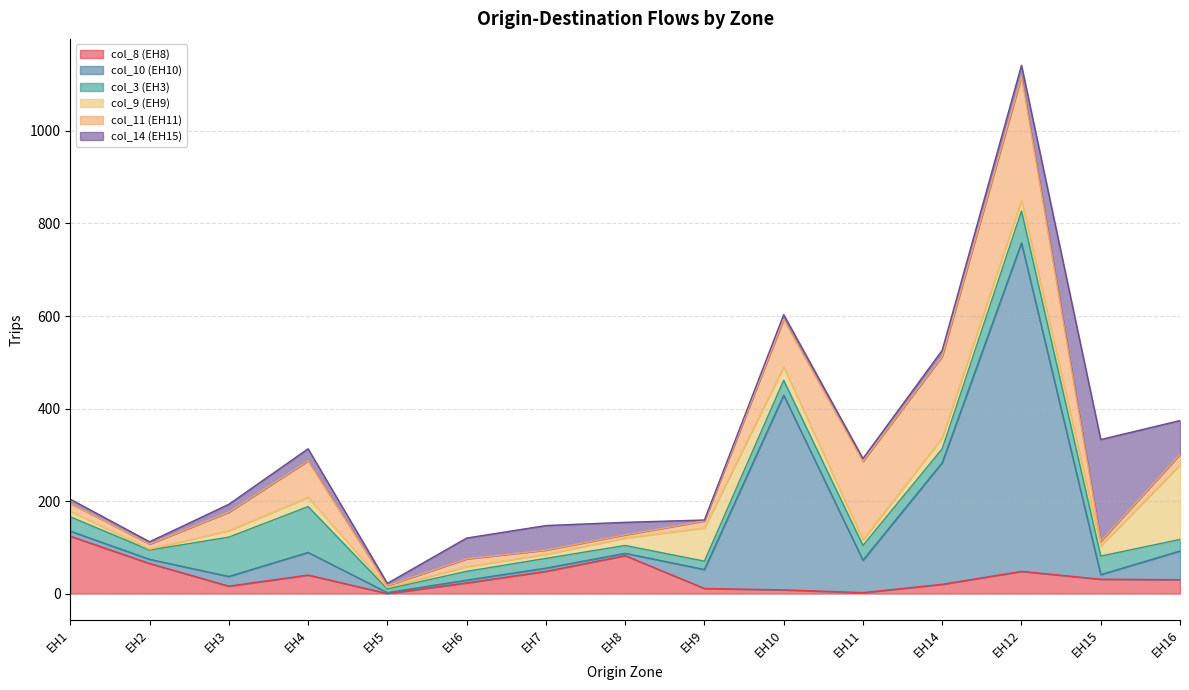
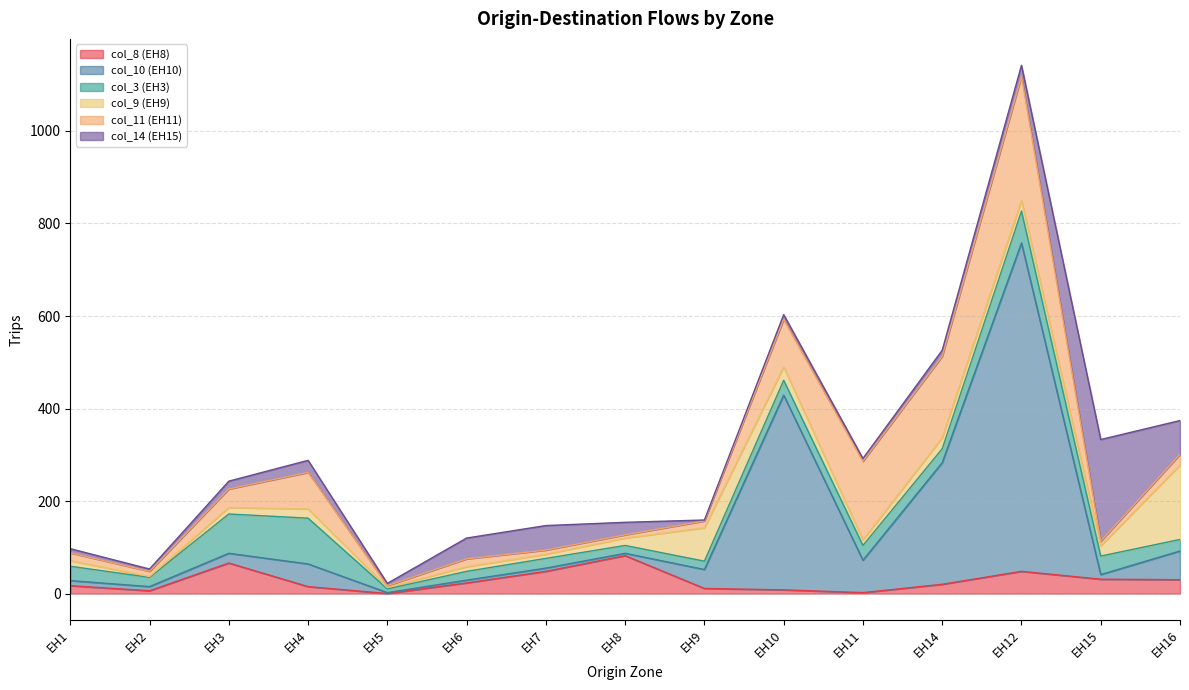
  {
    "col_8 (EH8)": {
-     "EH1": 120,
-     "EH2": 70,
-     "EH3": 20,
-     "EH4": 40,
+     "EH1": 20,
+     "EH2": 10,
+     "EH3": 70,
+     "EH4": 20,
      "EH6": 20,
      "EH7": 50,
      "EH9": 10,
      "EH10": 10,
      "EH11": 0,
      "EH14": 20,
      "EH12": 50,
      "EH15": 30,
      "EH16": 30
    }
  }
